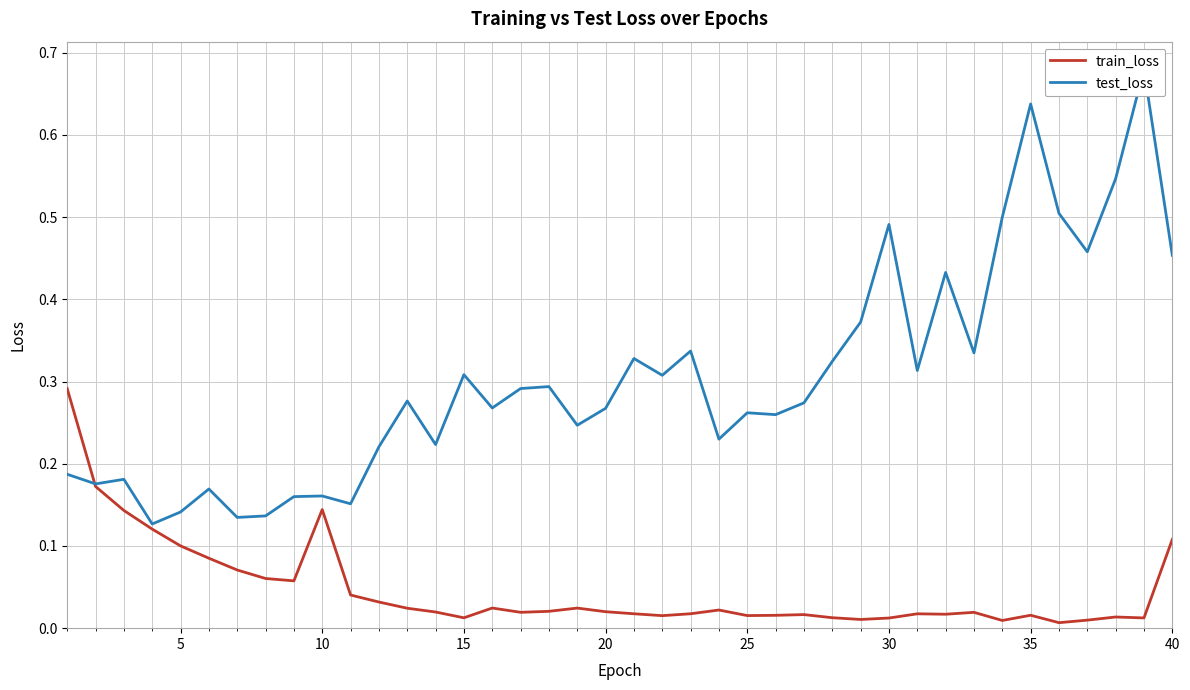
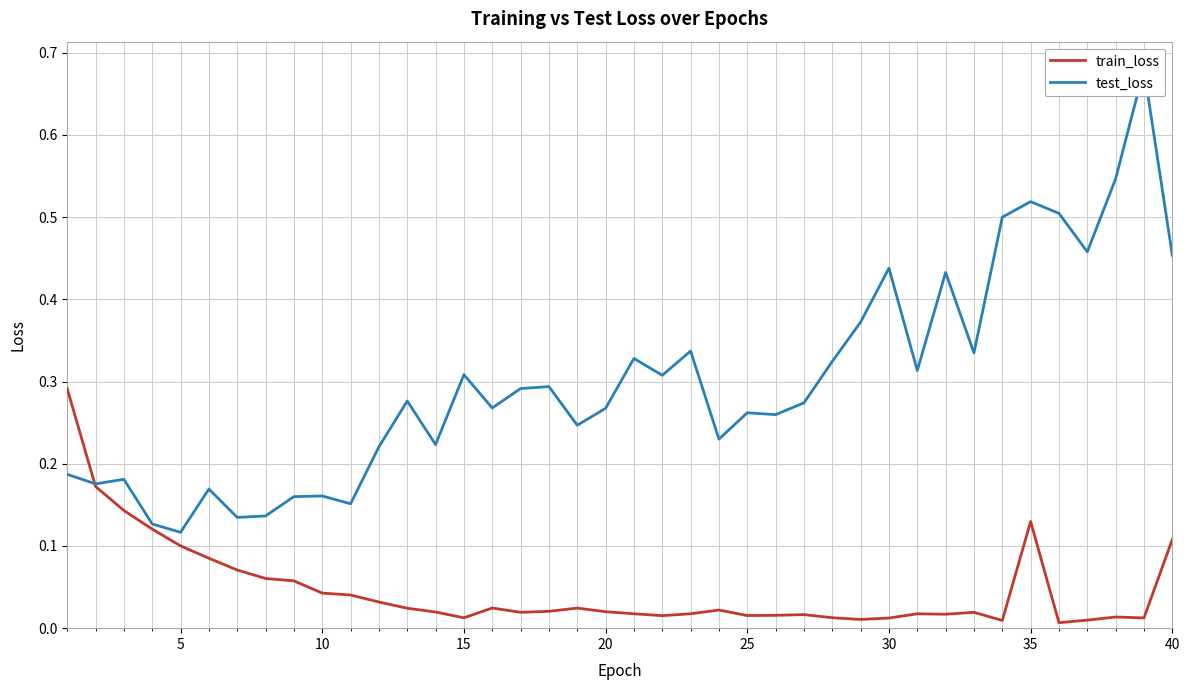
  {
    "train_loss": {
      "5": 0.10,
-     "10": 0.14,
+     "10": 0.04,
      "15": 0.01,
      "20": 0.02,
      "25": 0.02,
      "30": 0.01,
-     "35": 0.02,
+     "35": 0.13,
      "40": 0.11
    },
    "test_loss": {
-     "5": 0.14,
+     "5": 0.12,
      "10": 0.16,
      "15": 0.31,
      "20": 0.27,
      "25": 0.26,
-     "30": 0.49,
-     "35": 0.64,
+     "30": 0.44,
+     "35": 0.52,
      "40": 0.45
    }
  }
